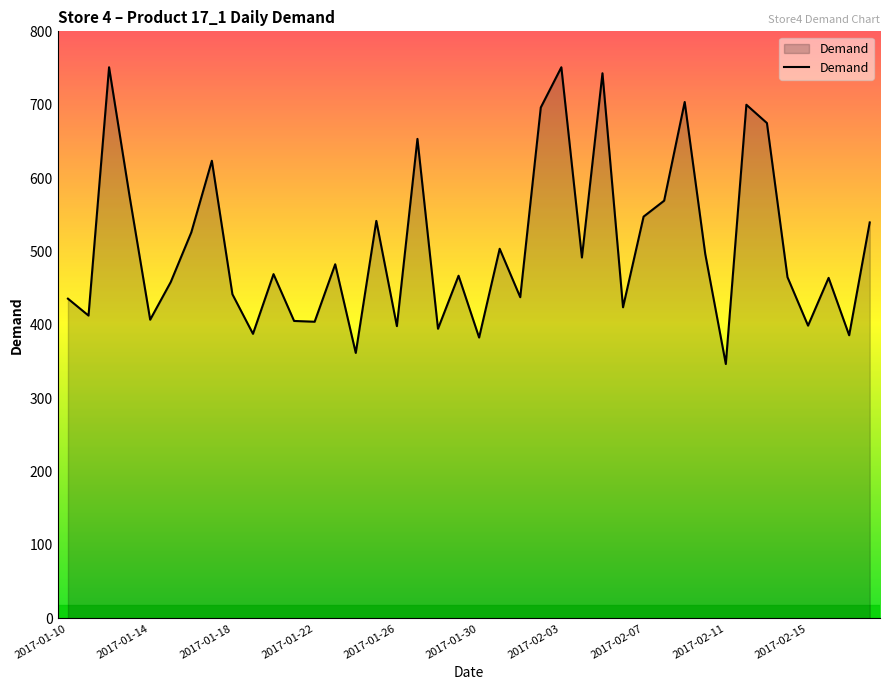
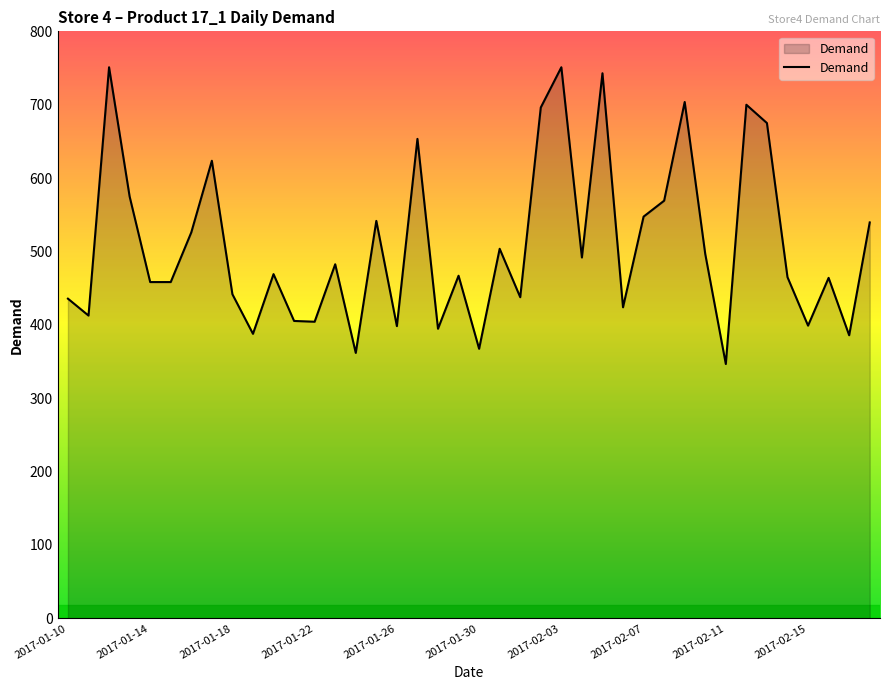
  {
    "2017-01-10": 440,
-   "2017-01-14": 410,
+   "2017-01-14": 460,
    "2017-01-18": 440,
    "2017-01-22": 400,
    "2017-01-26": 400,
-   "2017-01-30": 380,
+   "2017-01-30": 370,
    "2017-02-03": 750,
    "2017-02-07": 550,
    "2017-02-11": 350,
    "2017-02-15": 400
  }
